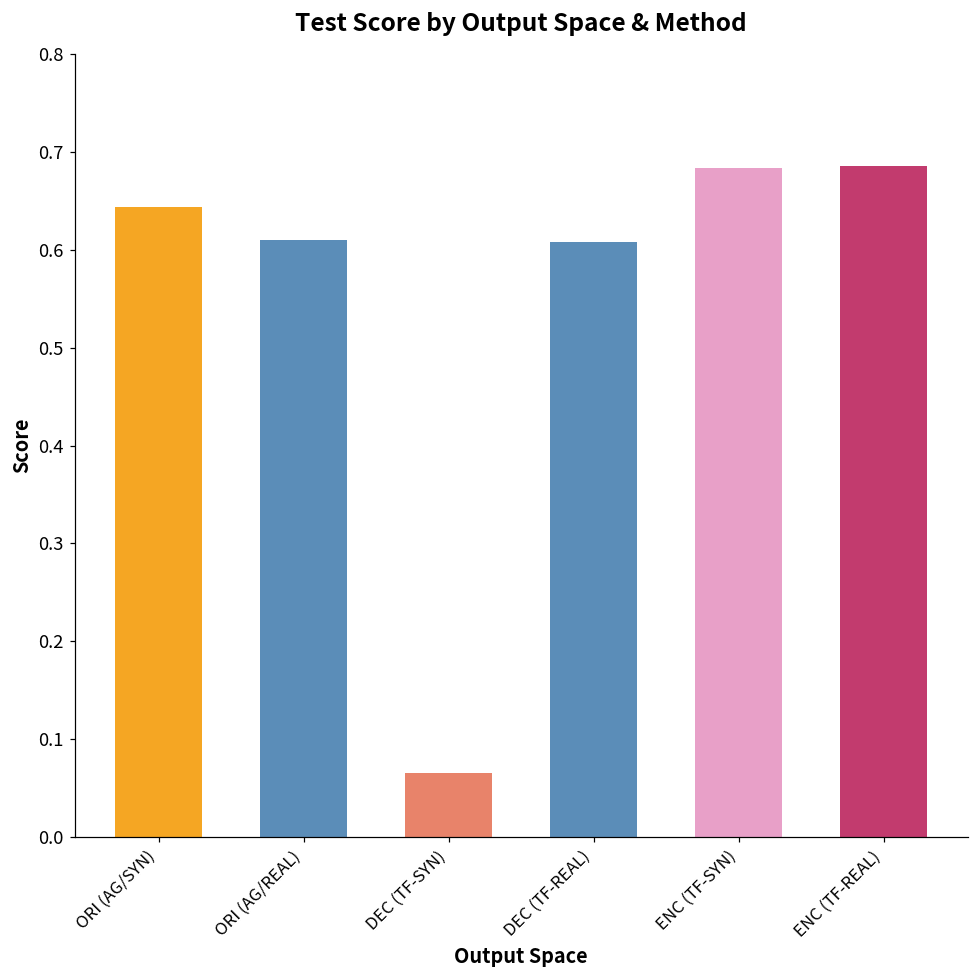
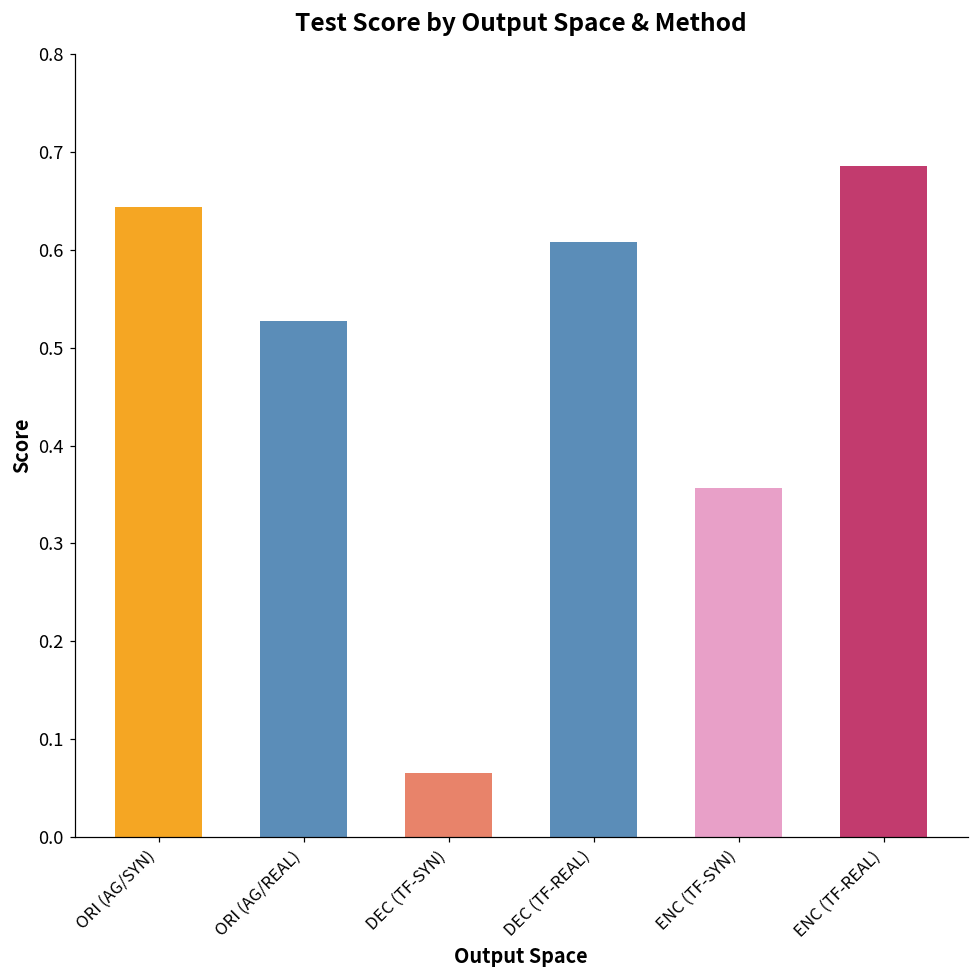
  {
    "ORI (AG/SYN)": 0.64,
-   "ORI (AG/REAL)": 0.61,
+   "ORI (AG/REAL)": 0.53,
    "DEC (TF-SYN)": 0.07,
    "DEC (TF-REAL)": 0.61,
-   "ENC (TF-SYN)": 0.68,
+   "ENC (TF-SYN)": 0.36,
    "ENC (TF-REAL)": 0.69
  }
